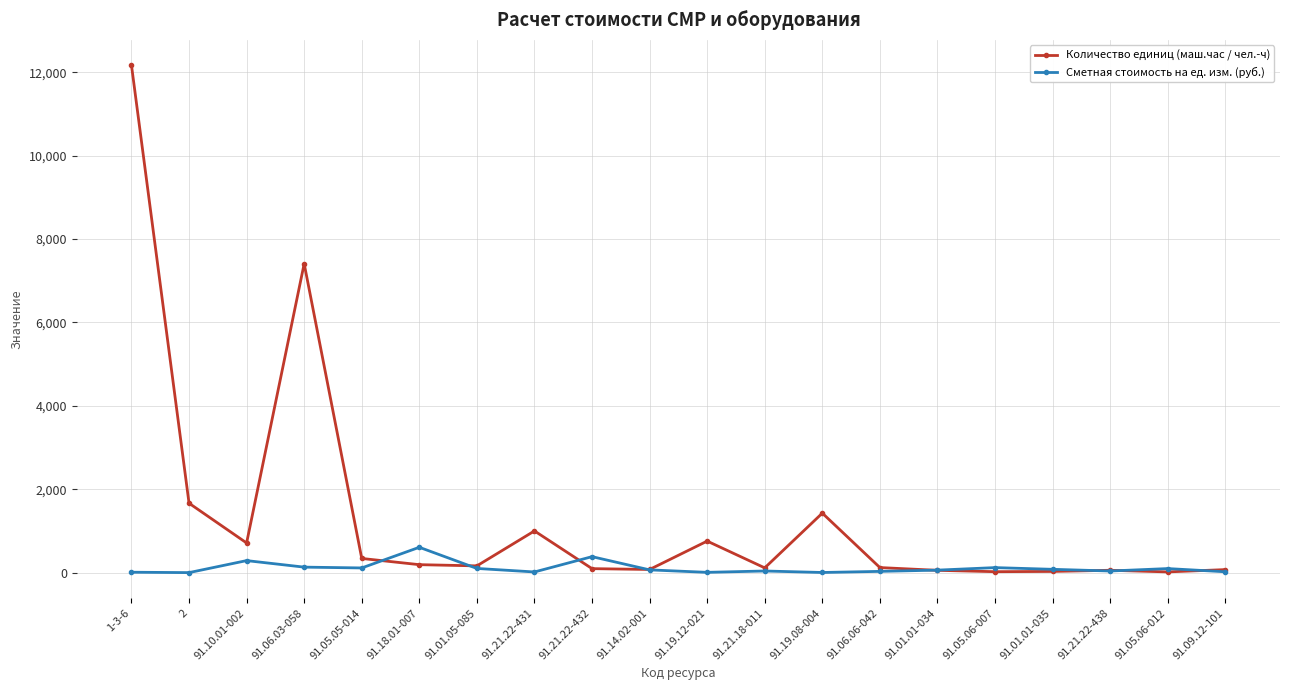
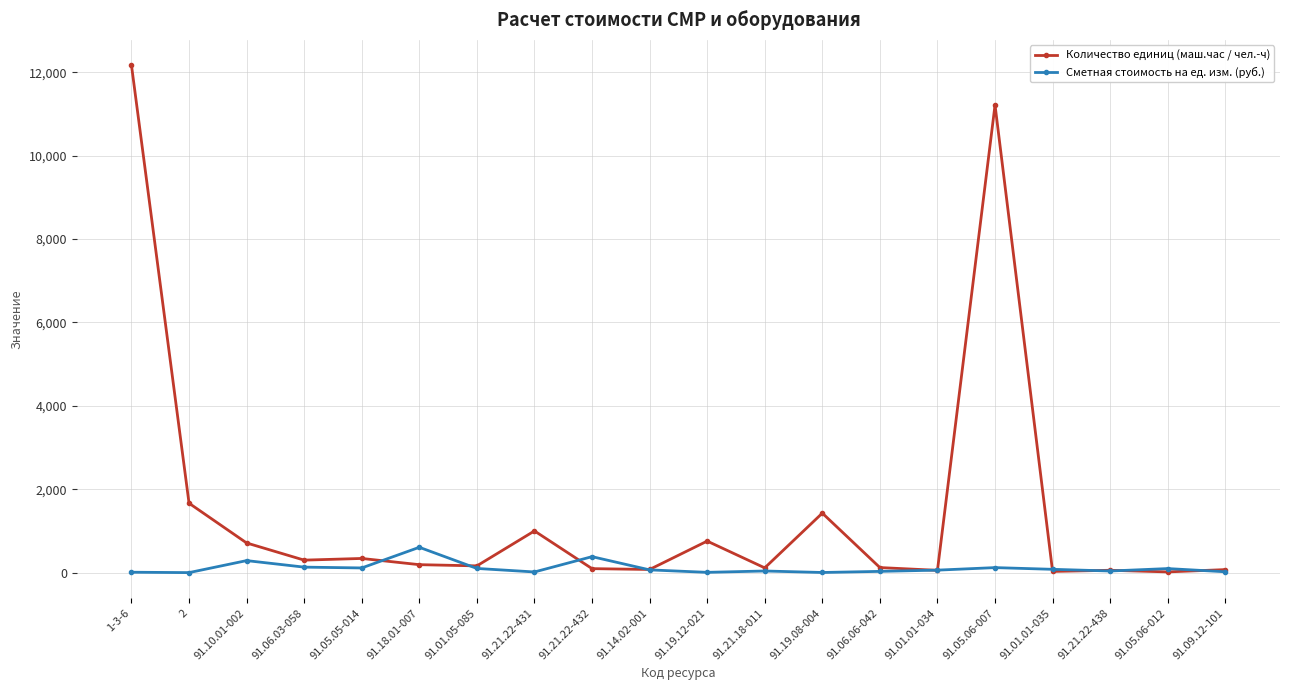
  {
    "Количество единиц (маш.час / чел.-ч)": {
      "1-3-6": "12,200",
      "2": "1,700",
      "91.10.01-002": "700",
-     "91.06.03-058": "7,400",
+     "91.06.03-058": "300",
      "91.05.05-014": "300",
      "91.18.01-007": "200",
      "91.21.22-431": "1,000",
      "91.21.22-432": "100",
      "91.19.12-021": "800",
      "91.21.18-011": "100",
      "91.19.08-004": "1,400",
      "91.06.06-042": "100",
-     "91.05.06-007": "0",
+     "91.05.06-007": "11,200",
      "91.05.06-012": "0"
    },
    "Сметная стоимость на ед. изм. (руб.)": {
      "1-3-6": "0",
      "2": "0",
      "91.10.01-002": "300",
      "91.06.03-058": "100",
      "91.05.05-014": "100",
      "91.18.01-007": "600",
      "91.21.22-431": "0",
      "91.21.22-432": "400",
      "91.19.12-021": "0",
      "91.21.18-011": "0",
      "91.19.08-004": "0",
      "91.06.06-042": "0",
      "91.05.06-007": "100",
      "91.05.06-012": "100"
    }
  }
